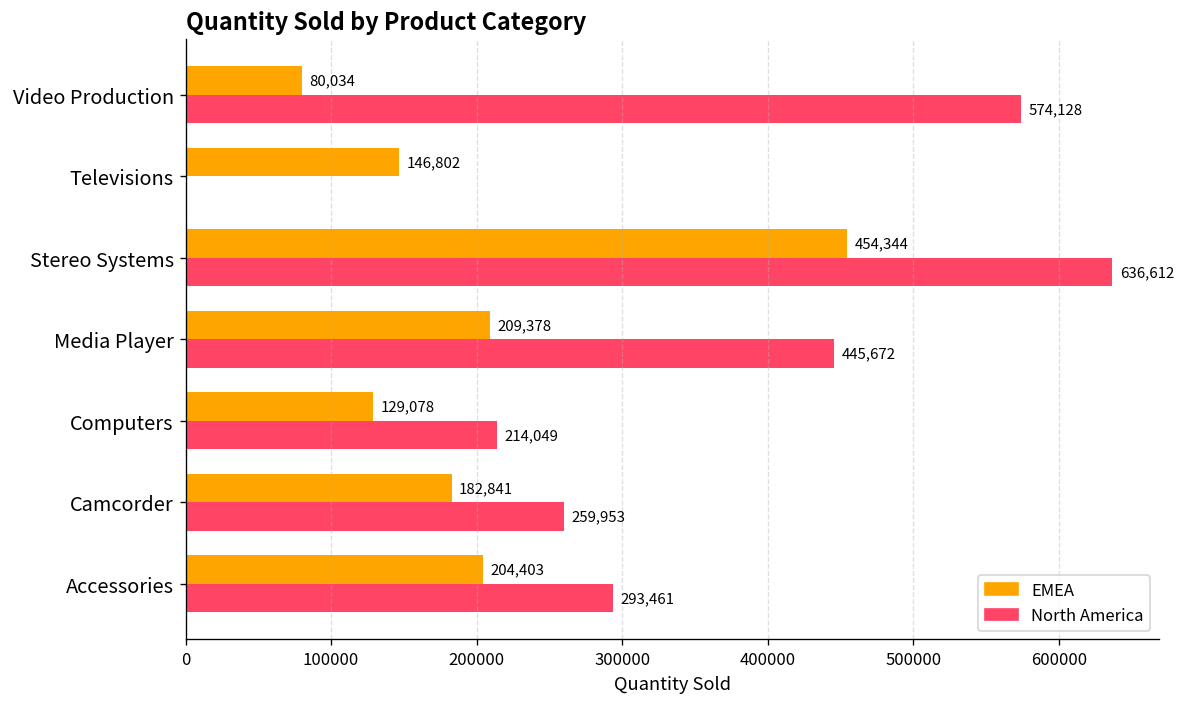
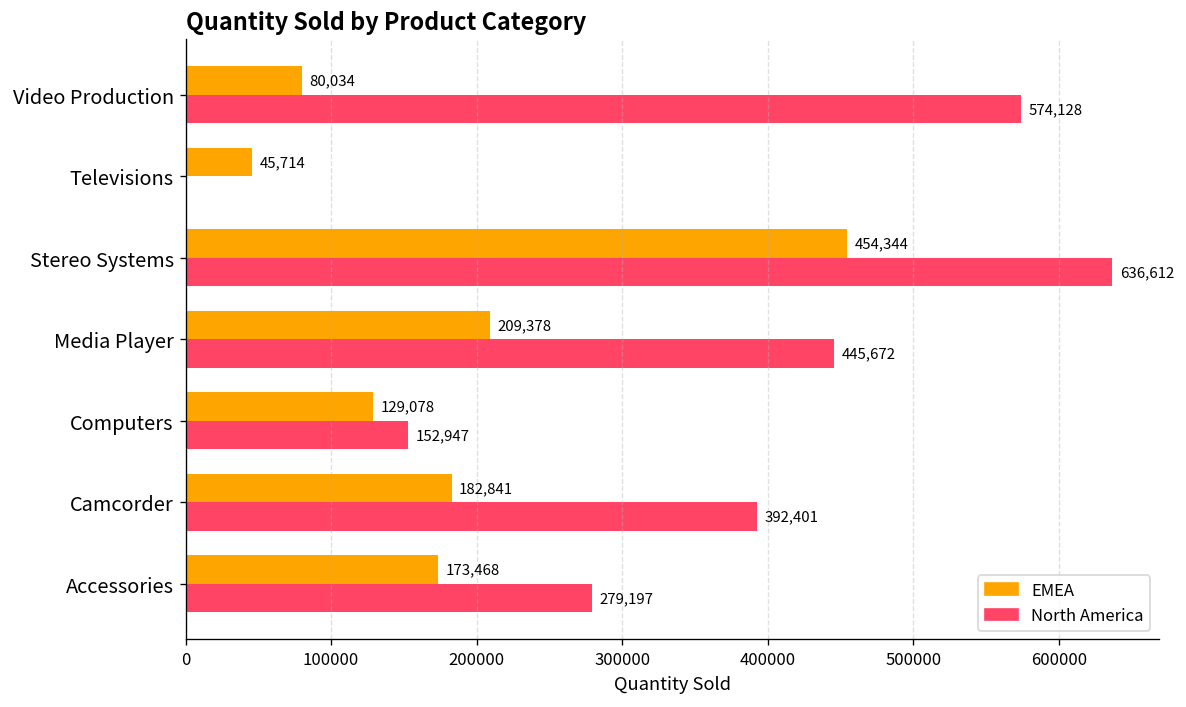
  {
    "EMEA": {
      "Video Production": "80,034",
-     "Televisions": "146,802",
+     "Televisions": "45,714",
      "Stereo Systems": "454,344",
      "Media Player": "209,378",
      "Computers": "129,078",
      "Camcorder": "182,841",
-     "Accessories": "204,403"
+     "Accessories": "173,468"
    },
    "North America": {
      "Video Production": "574,128",
      "Stereo Systems": "636,612",
      "Media Player": "445,672",
-     "Computers": "214,049",
-     "Camcorder": "259,953",
-     "Accessories": "293,461"
+     "Computers": "152,947",
+     "Camcorder": "392,401",
+     "Accessories": "279,197"
    }
  }
